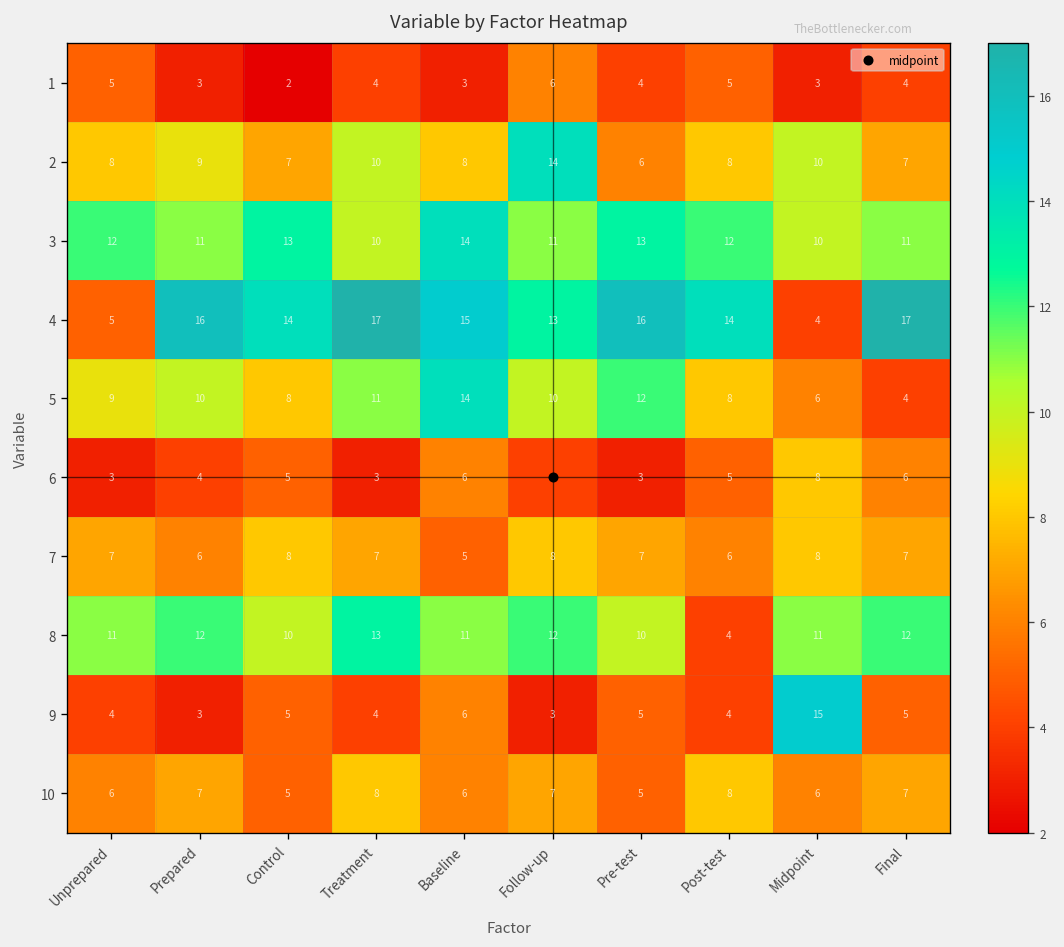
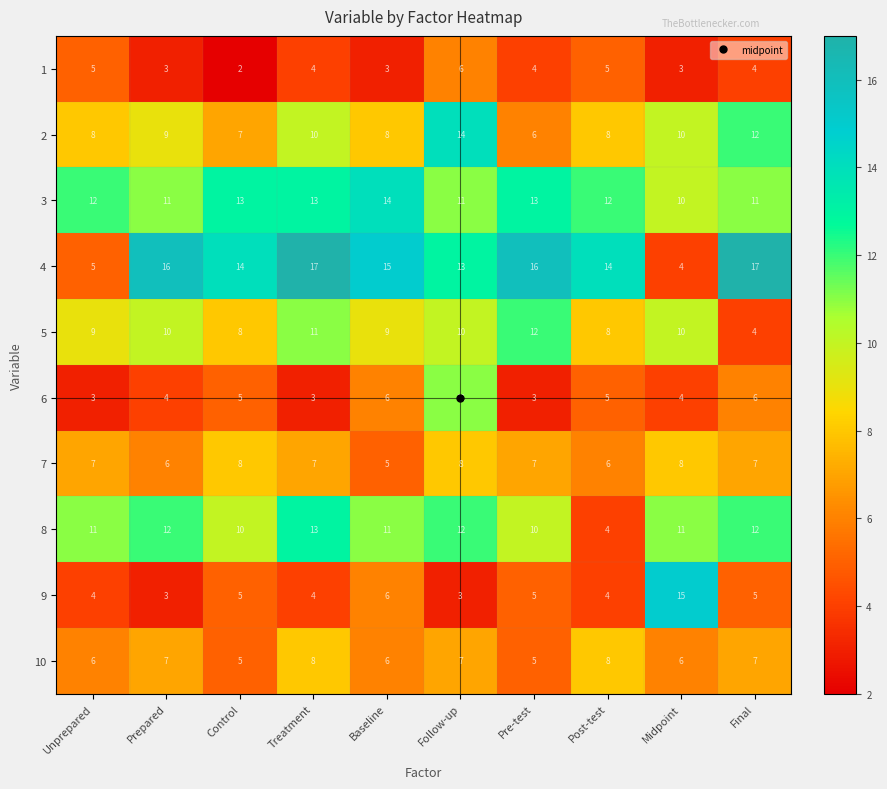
  {
    "1": {
      "Unprepared": 5,
      "Prepared": 3,
      "Control": 2,
      "Treatment": 4,
      "Baseline": 3,
      "Follow-up": 6,
      "Pre-test": 4,
      "Post-test": 5,
      "Midpoint": 3,
      "Final": 4
    },
    "2": {
      "Unprepared": 8,
      "Prepared": 9,
      "Control": 7,
      "Treatment": 10,
      "Baseline": 8,
      "Follow-up": 14,
      "Pre-test": 6,
      "Post-test": 8,
      "Midpoint": 10,
-     "Final": 7
+     "Final": 12
    },
    "3": {
      "Unprepared": 12,
      "Prepared": 11,
      "Control": 13,
-     "Treatment": 10,
+     "Treatment": 13,
      "Baseline": 14,
      "Follow-up": 11,
      "Pre-test": 13,
      "Post-test": 12,
      "Midpoint": 10,
      "Final": 11
    },
    "4": {
      "Unprepared": 5,
      "Prepared": 16,
      "Control": 14,
      "Treatment": 17,
      "Baseline": 15,
      "Follow-up": 13,
      "Pre-test": 16,
      "Post-test": 14,
      "Midpoint": 4,
      "Final": 17
    },
    "5": {
      "Unprepared": 9,
      "Prepared": 10,
      "Control": 8,
      "Treatment": 11,
-     "Baseline": 14,
+     "Baseline": 9,
      "Follow-up": 10,
      "Pre-test": 12,
      "Post-test": 8,
-     "Midpoint": 6,
+     "Midpoint": 10,
      "Final": 4
    },
    "6": {
      "Unprepared": 3,
      "Prepared": 4,
      "Control": 5,
      "Treatment": 3,
      "Baseline": 6,
-     "Follow-up": 4,
+     "Follow-up": 11,
      "Pre-test": 3,
      "Post-test": 5,
-     "Midpoint": 8,
+     "Midpoint": 4,
      "Final": 6
    },
    "7": {
      "Unprepared": 7,
      "Prepared": 6,
      "Control": 8,
      "Treatment": 7,
      "Baseline": 5,
      "Follow-up": 8,
      "Pre-test": 7,
      "Post-test": 6,
      "Midpoint": 8,
      "Final": 7
    },
    "8": {
      "Unprepared": 11,
      "Prepared": 12,
      "Control": 10,
      "Treatment": 13,
      "Baseline": 11,
      "Follow-up": 12,
      "Pre-test": 10,
      "Post-test": 4,
      "Midpoint": 11,
      "Final": 12
    },
    "9": {
      "Unprepared": 4,
      "Prepared": 3,
      "Control": 5,
      "Treatment": 4,
      "Baseline": 6,
      "Follow-up": 3,
      "Pre-test": 5,
      "Post-test": 4,
      "Midpoint": 15,
      "Final": 5
    },
    "10": {
      "Unprepared": 6,
      "Prepared": 7,
      "Control": 5,
      "Treatment": 8,
      "Baseline": 6,
      "Follow-up": 7,
      "Pre-test": 5,
      "Post-test": 8,
      "Midpoint": 6,
      "Final": 7
    }
  }
